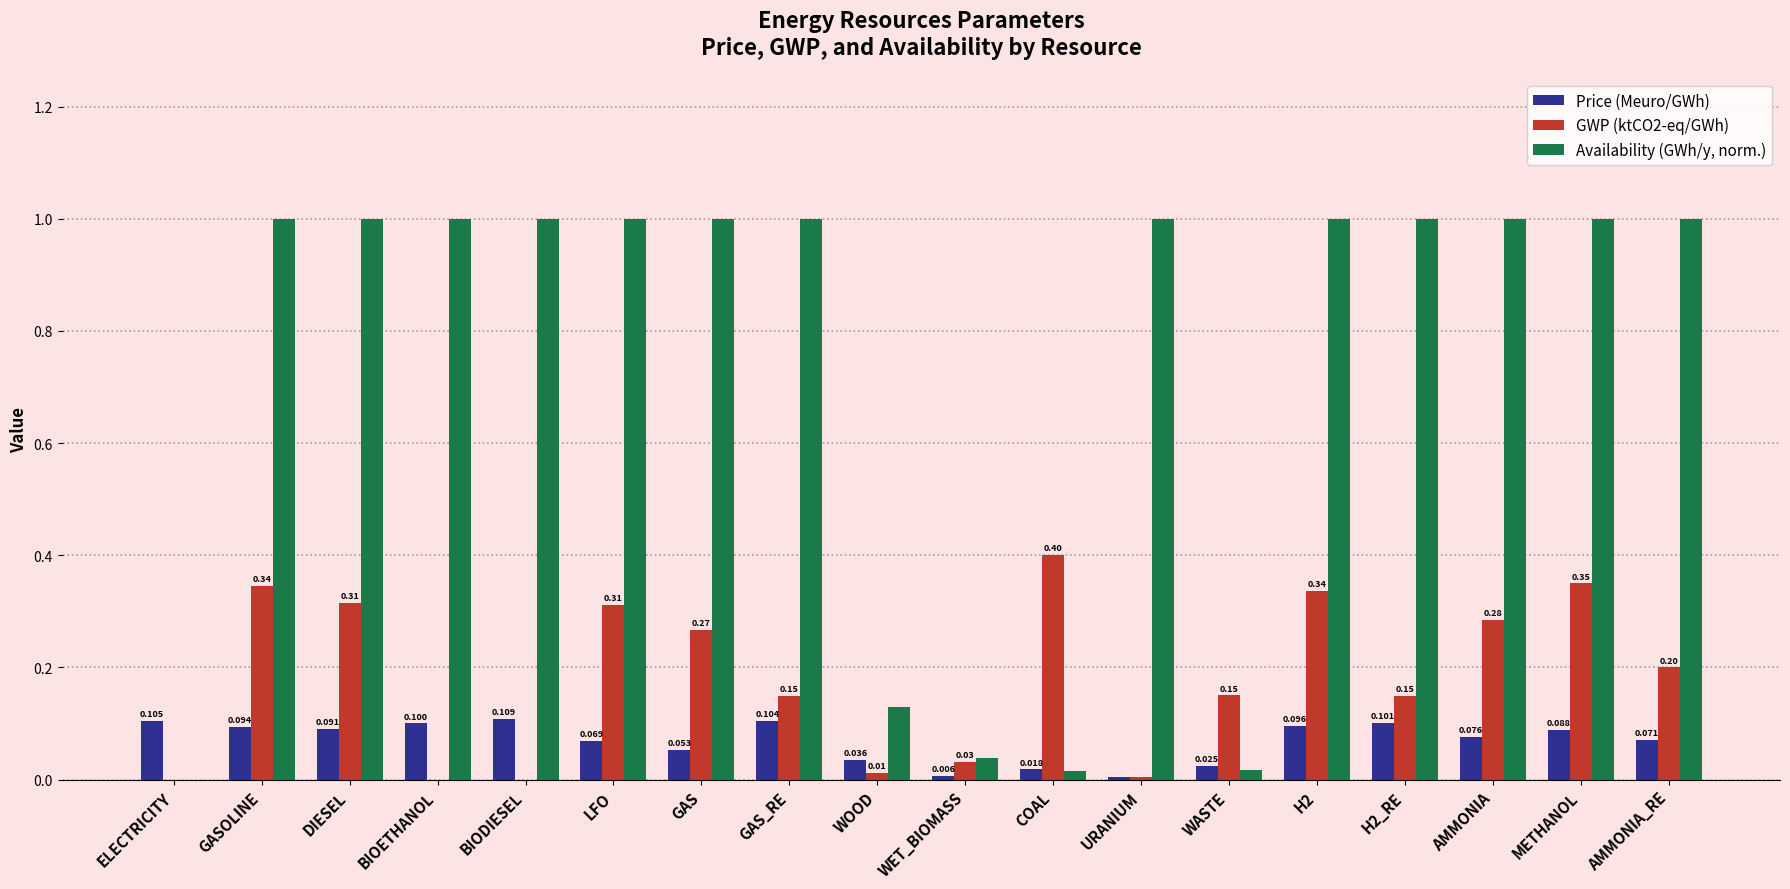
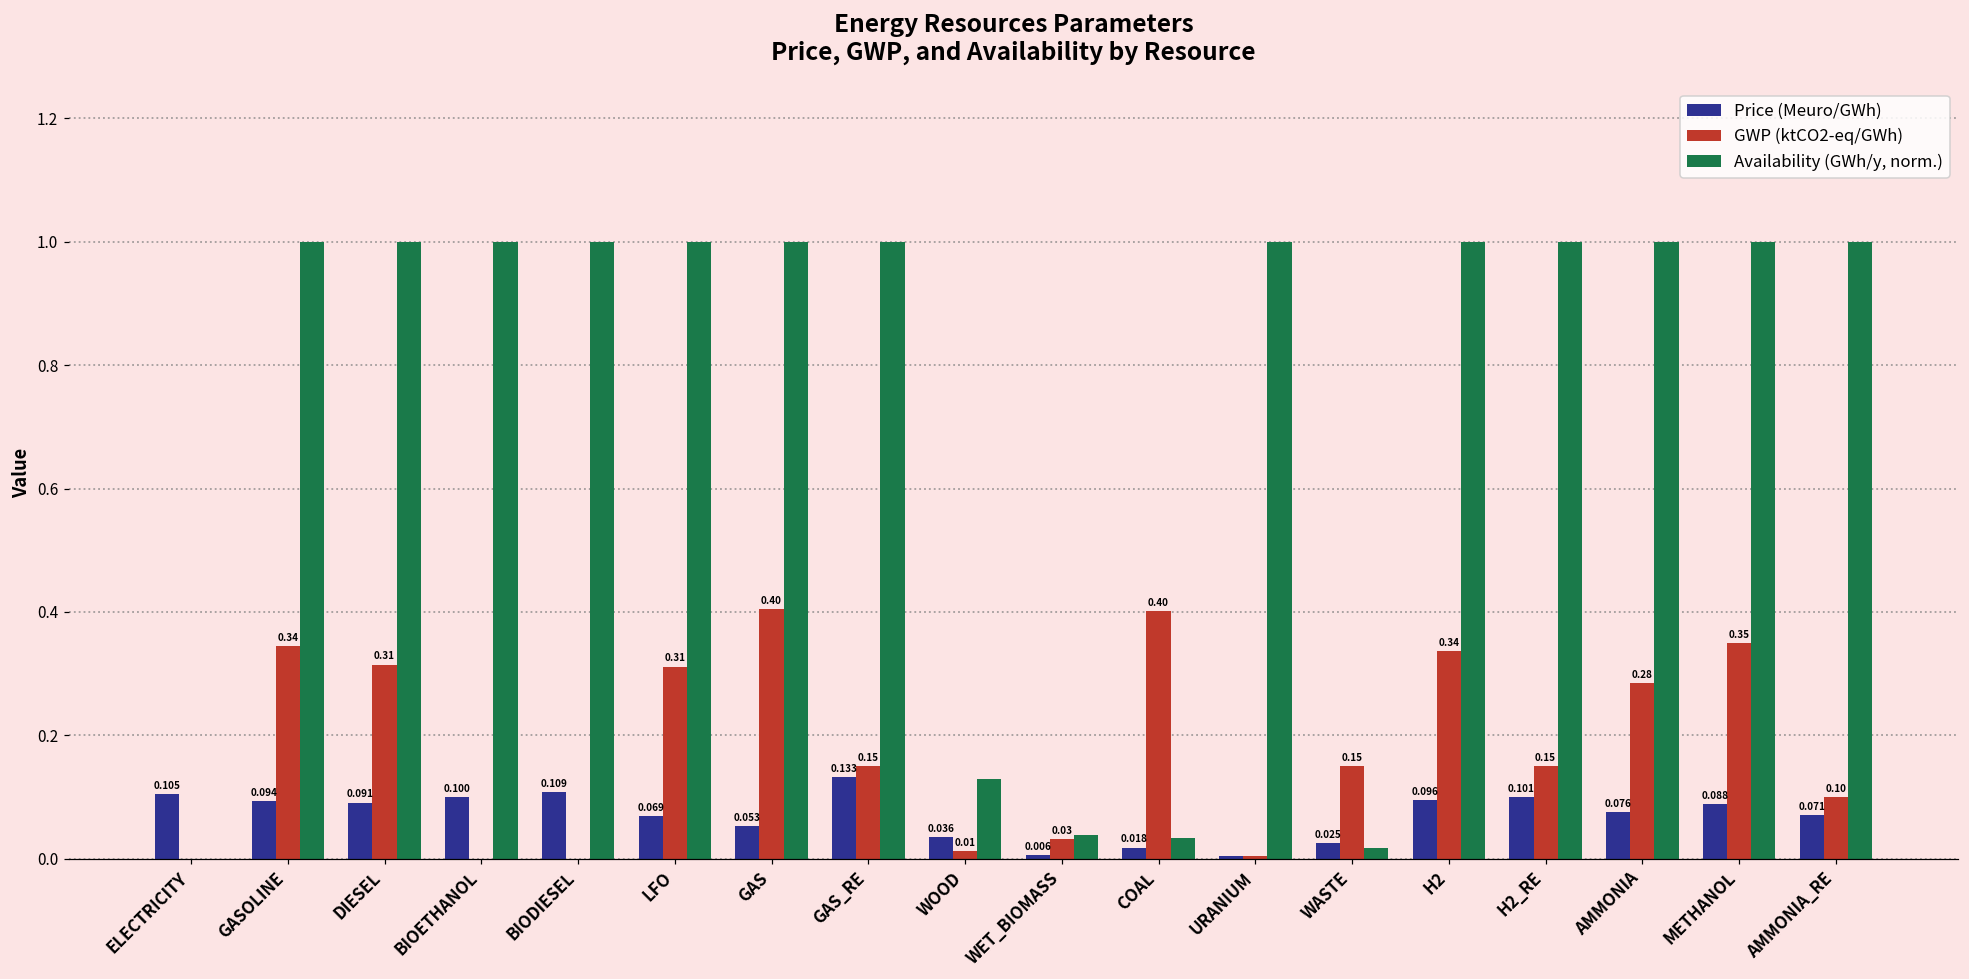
  {
    "Price (Meuro/GWh)": {
      "ELECTRICITY": 0.105,
      "GASOLINE": 0.094,
      "DIESEL": 0.091,
      "BIOETHANOL": 0.100,
      "BIODIESEL": 0.109,
      "LFO": 0.069,
      "GAS": 0.053,
-     "GAS_RE": 0.104,
+     "GAS_RE": 0.133,
      "WOOD": 0.036,
      "WET_BIOMASS": 0.006,
      "COAL": 0.018,
      "WASTE": 0.025,
      "H2": 0.096,
      "H2_RE": 0.101,
      "AMMONIA": 0.076,
      "METHANOL": 0.088,
      "AMMONIA_RE": 0.071
    },
    "GWP (ktCO2-eq/GWh)": {
      "GASOLINE": 0.34,
      "DIESEL": 0.31,
      "LFO": 0.31,
-     "GAS": 0.27,
+     "GAS": 0.40,
      "GAS_RE": 0.15,
      "WOOD": 0.01,
      "WET_BIOMASS": 0.03,
      "COAL": 0.40,
      "WASTE": 0.15,
      "H2": 0.34,
      "H2_RE": 0.15,
      "AMMONIA": 0.28,
      "METHANOL": 0.35,
-     "AMMONIA_RE": 0.20
+     "AMMONIA_RE": 0.10
    },
    "Availability (GWh/y, norm.)": {
      "ELECTRICITY": 0.00,
      "GASOLINE": 1.00,
      "DIESEL": 1.00,
      "BIOETHANOL": 1.00,
      "BIODIESEL": 1.00,
      "LFO": 1.00,
      "GAS": 1.00,
      "GAS_RE": 1.00,
      "WOOD": 0.13,
      "WET_BIOMASS": 0.04,
-     "COAL": 0.02,
+     "COAL": 0.03,
      "URANIUM": 1.00,
      "WASTE": 0.02,
      "H2": 1.00,
      "H2_RE": 1.00,
      "AMMONIA": 1.00,
      "METHANOL": 1.00,
      "AMMONIA_RE": 1.00
    }
  }
